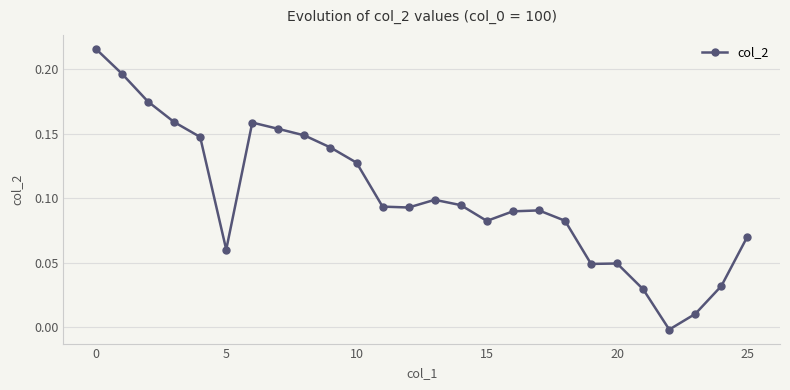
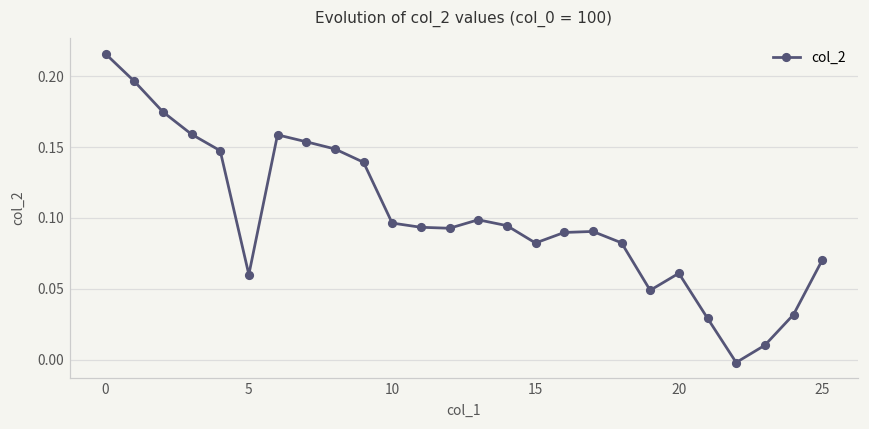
  {
    "0": 0.216,
    "5": 0.060,
-   "10": 0.128,
+   "10": 0.096,
    "15": 0.082,
-   "20": 0.049,
+   "20": 0.061,
    "25": 0.070
  }
